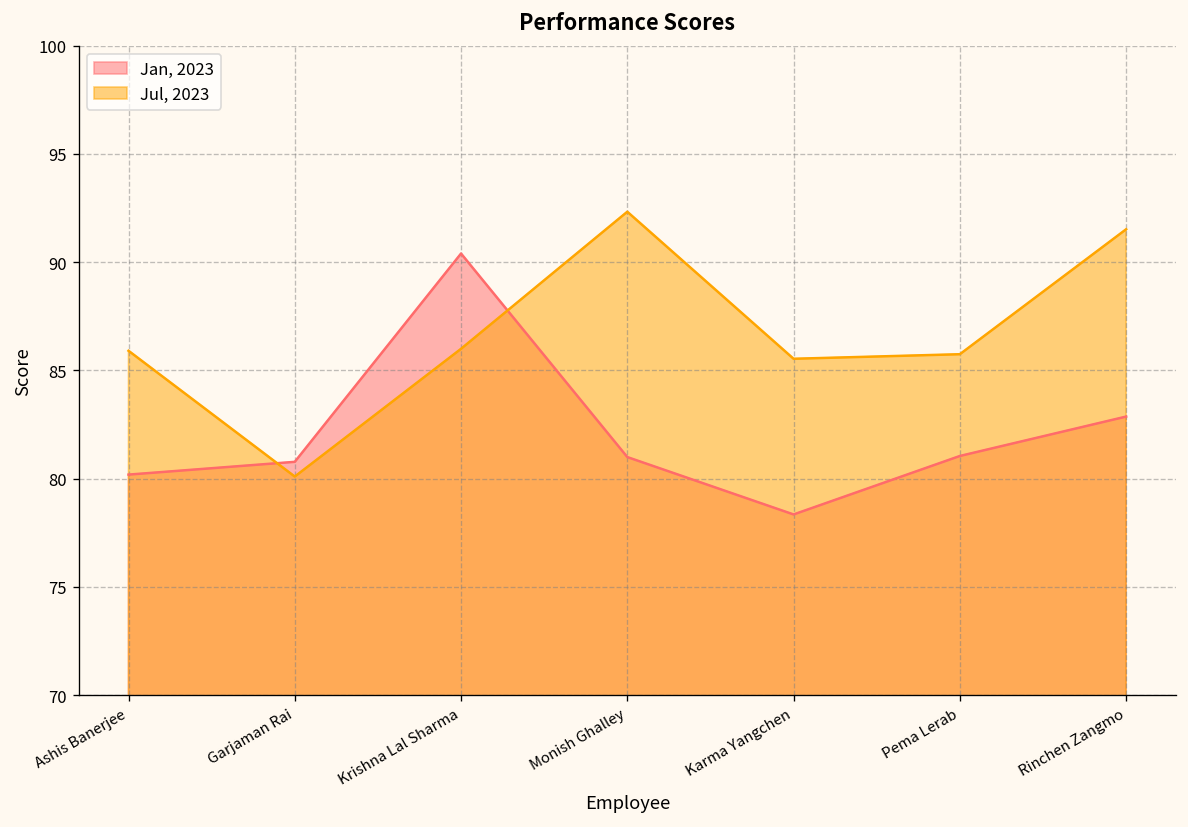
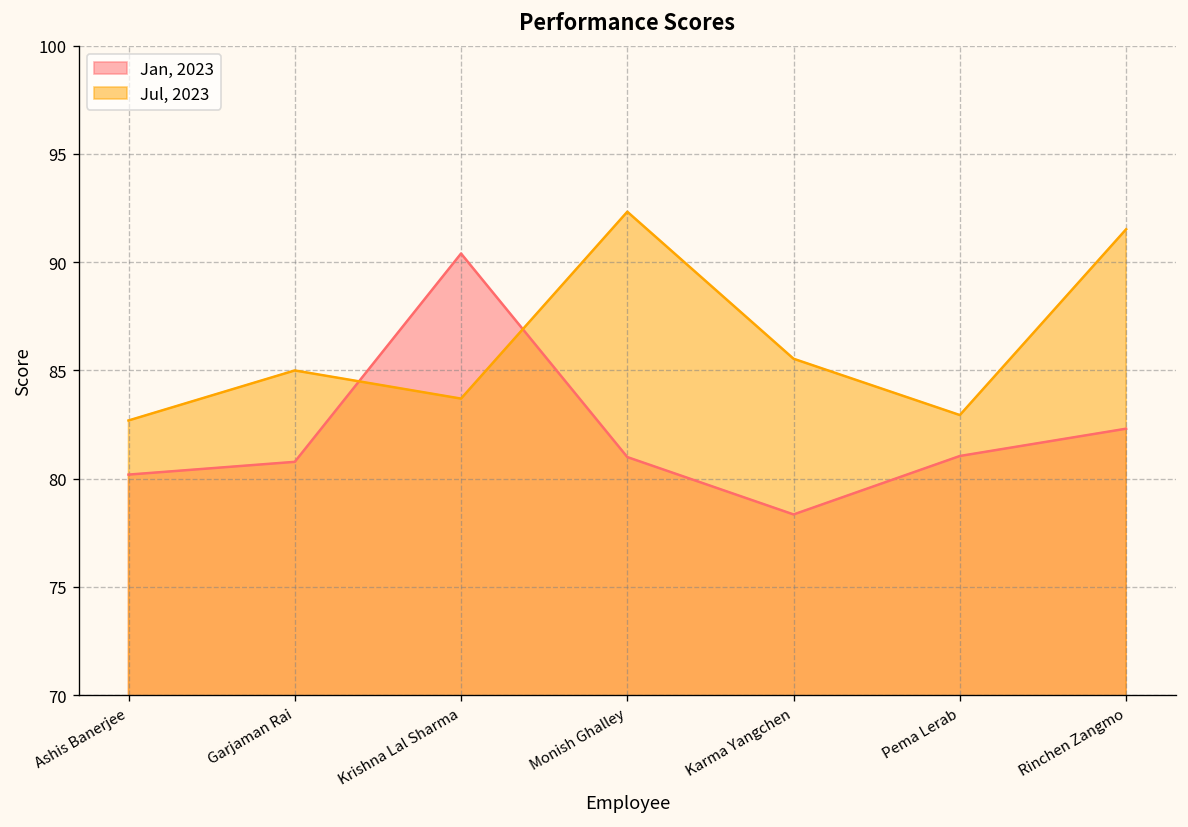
  {
    "Jan, 2023": {
      "Ashis Banerjee": 80.2,
      "Garjaman Rai": 80.8,
      "Krishna Lal Sharma": 90.4,
      "Monish Ghalley": 81.0,
      "Karma Yangchen": 78.4,
      "Pema Lerab": 81.1,
-     "Rinchen Zangmo": 82.9
+     "Rinchen Zangmo": 82.3
    },
    "Jul, 2023": {
-     "Ashis Banerjee": 85.9,
-     "Garjaman Rai": 80.1,
-     "Krishna Lal Sharma": 86.0,
+     "Ashis Banerjee": 82.7,
+     "Garjaman Rai": 85.0,
+     "Krishna Lal Sharma": 83.7,
      "Monish Ghalley": 92.3,
      "Karma Yangchen": 85.5,
-     "Pema Lerab": 85.8,
+     "Pema Lerab": 82.9,
      "Rinchen Zangmo": 91.5
    }
  }
